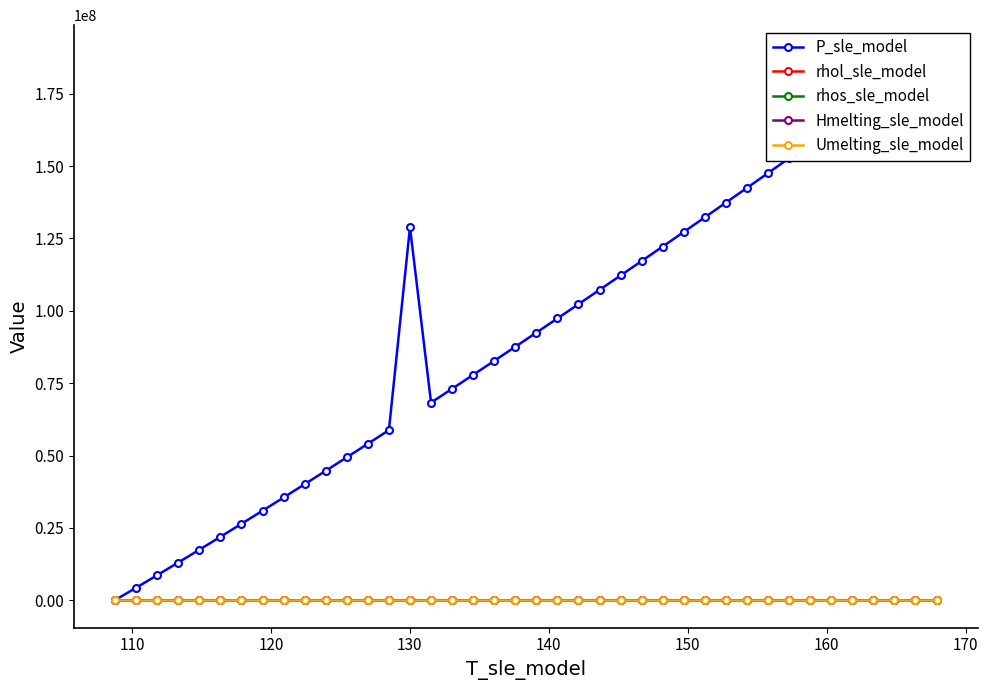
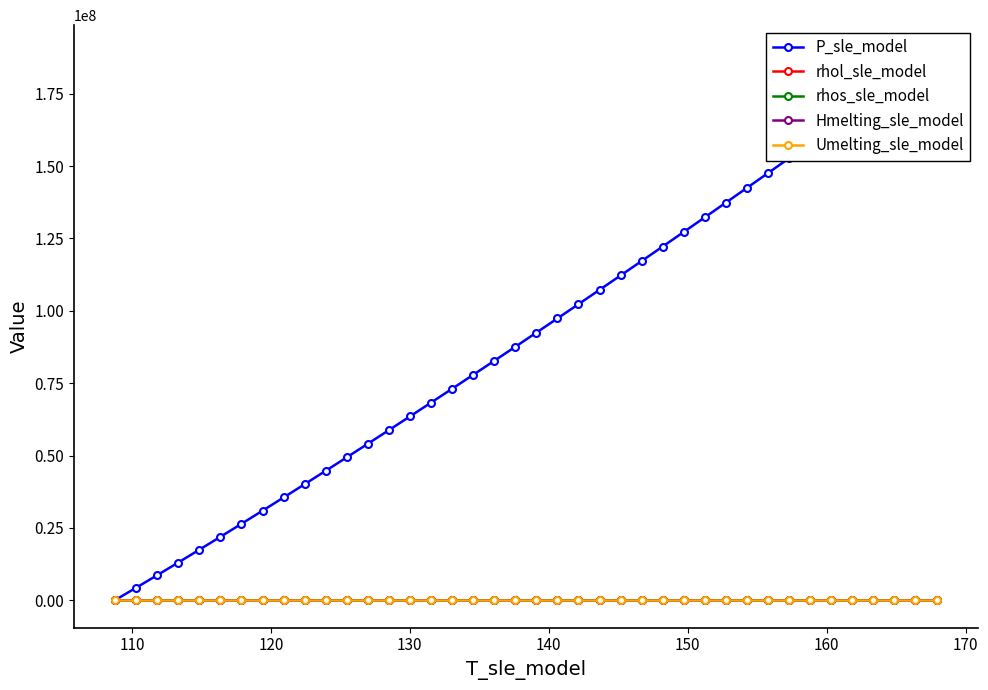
  {
    "P_sle_model": {
-     "130": 129000000
+     "130": 64000000
    },
    "Umelting_sle_model": {
      "130": 0
    }
  }
